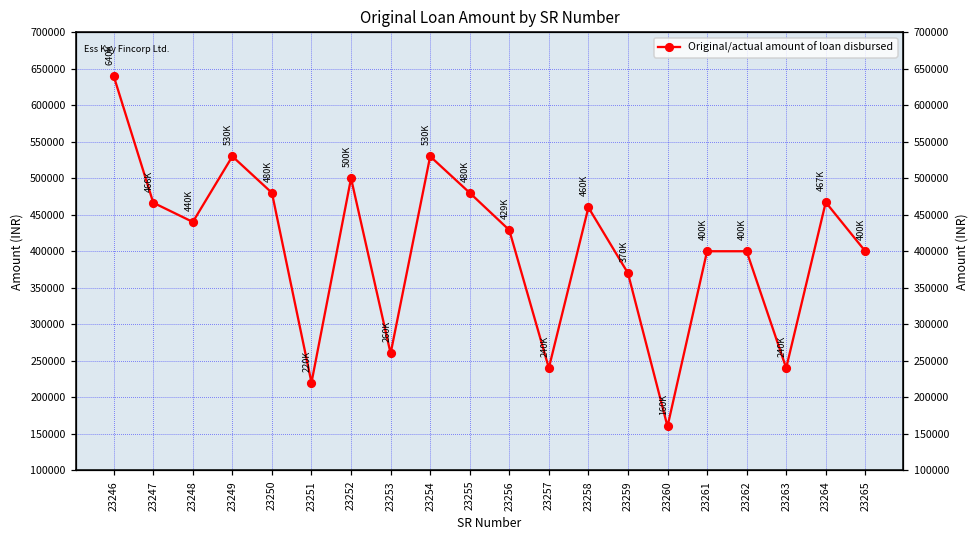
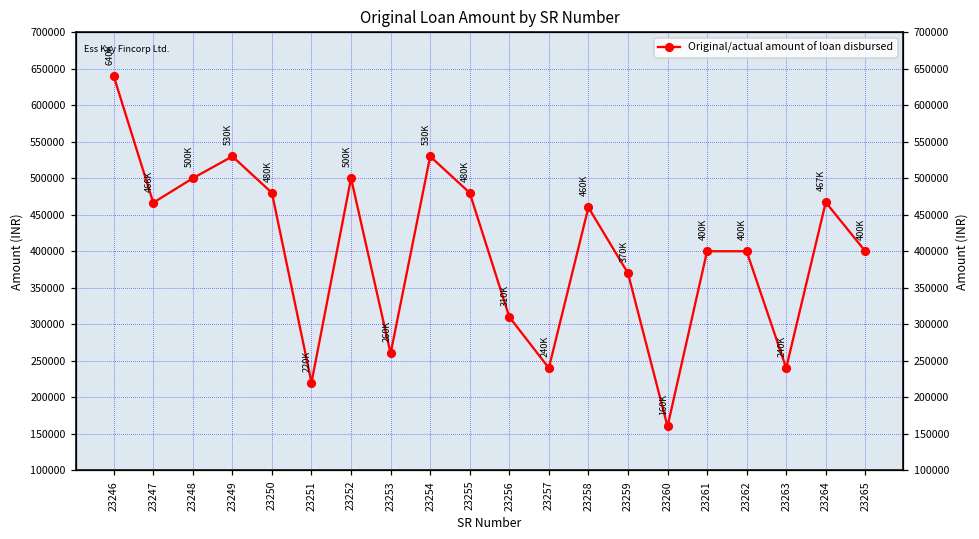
  {
    "23247": "466K",
-   "23248": "440K",
+   "23248": "500K",
    "23249": "530K",
    "23250": "480K",
    "23251": "220K",
    "23252": "500K",
    "23253": "260K",
    "23254": "530K",
    "23255": "480K",
-   "23256": "429K",
+   "23256": "310K",
    "23257": "240K",
    "23258": "460K",
    "23259": "370K",
    "23260": "160K",
    "23261": "400K",
    "23262": "400K",
    "23263": "240K",
    "23264": "467K",
    "23265": "400K"
  }
